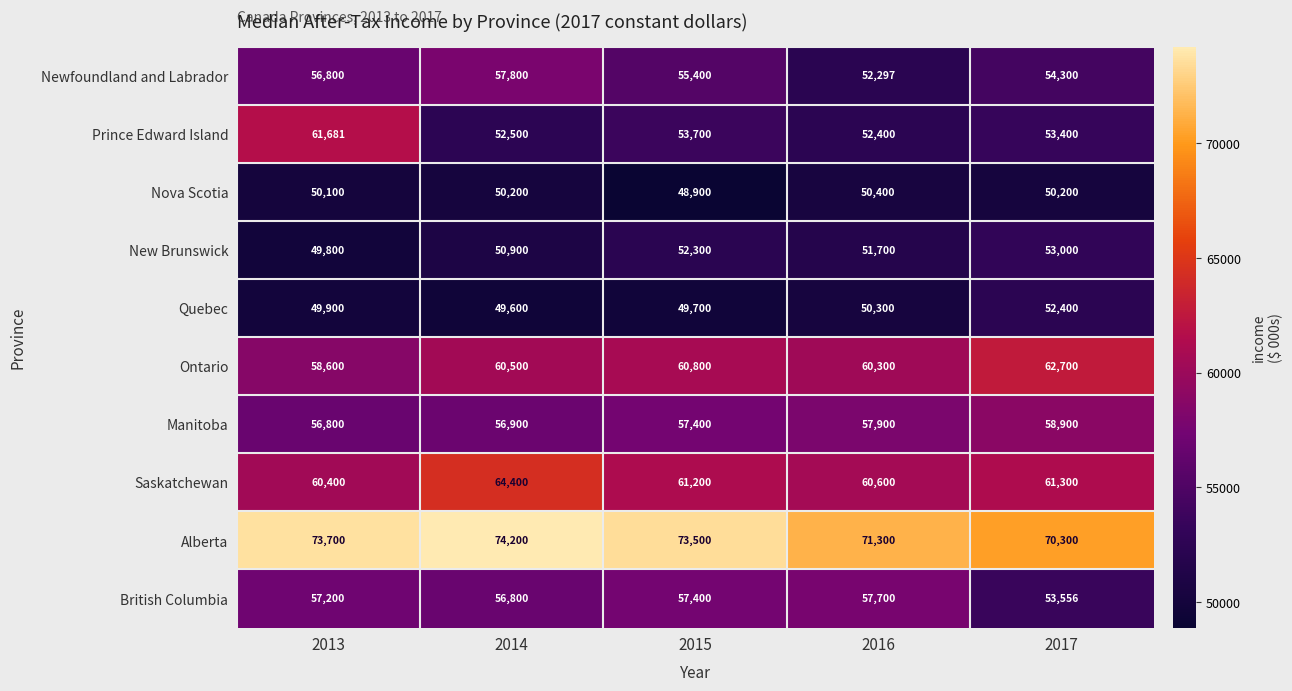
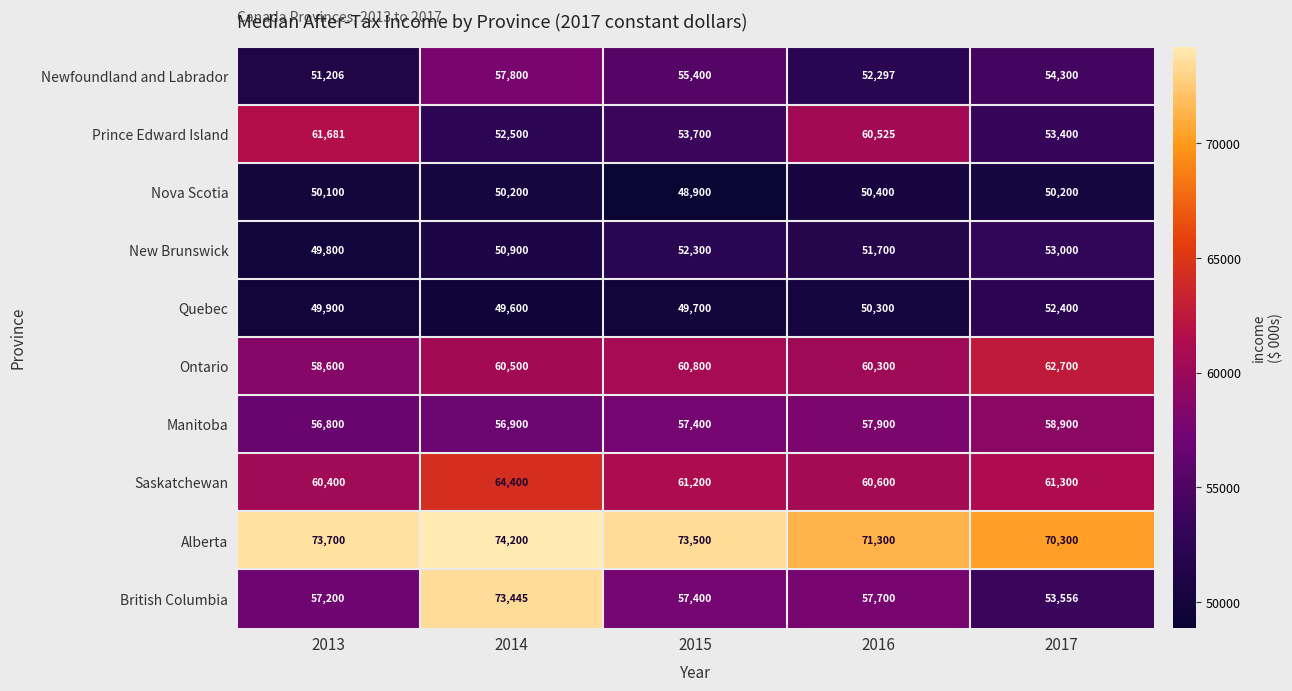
  {
    "Newfoundland and Labrador": {
-     "2013": "56,800",
+     "2013": "51,206",
      "2014": "57,800",
      "2015": "55,400",
      "2016": "52,297",
      "2017": "54,300"
    },
    "Prince Edward Island": {
      "2013": "61,681",
      "2014": "52,500",
      "2015": "53,700",
-     "2016": "52,400",
+     "2016": "60,525",
      "2017": "53,400"
    },
    "Nova Scotia": {
      "2013": "50,100",
      "2014": "50,200",
      "2015": "48,900",
      "2016": "50,400",
      "2017": "50,200"
    },
    "New Brunswick": {
      "2013": "49,800",
      "2014": "50,900",
      "2015": "52,300",
      "2016": "51,700",
      "2017": "53,000"
    },
    "Quebec": {
      "2013": "49,900",
      "2014": "49,600",
      "2015": "49,700",
      "2016": "50,300",
      "2017": "52,400"
    },
    "Ontario": {
      "2013": "58,600",
      "2014": "60,500",
      "2015": "60,800",
      "2016": "60,300",
      "2017": "62,700"
    },
    "Manitoba": {
      "2013": "56,800",
      "2014": "56,900",
      "2015": "57,400",
      "2016": "57,900",
      "2017": "58,900"
    },
    "Saskatchewan": {
      "2013": "60,400",
      "2014": "64,400",
      "2015": "61,200",
      "2016": "60,600",
      "2017": "61,300"
    },
    "Alberta": {
      "2013": "73,700",
      "2014": "74,200",
      "2015": "73,500",
      "2016": "71,300",
      "2017": "70,300"
    },
    "British Columbia": {
      "2013": "57,200",
-     "2014": "56,800",
+     "2014": "73,445",
      "2015": "57,400",
      "2016": "57,700",
      "2017": "53,556"
    }
  }
